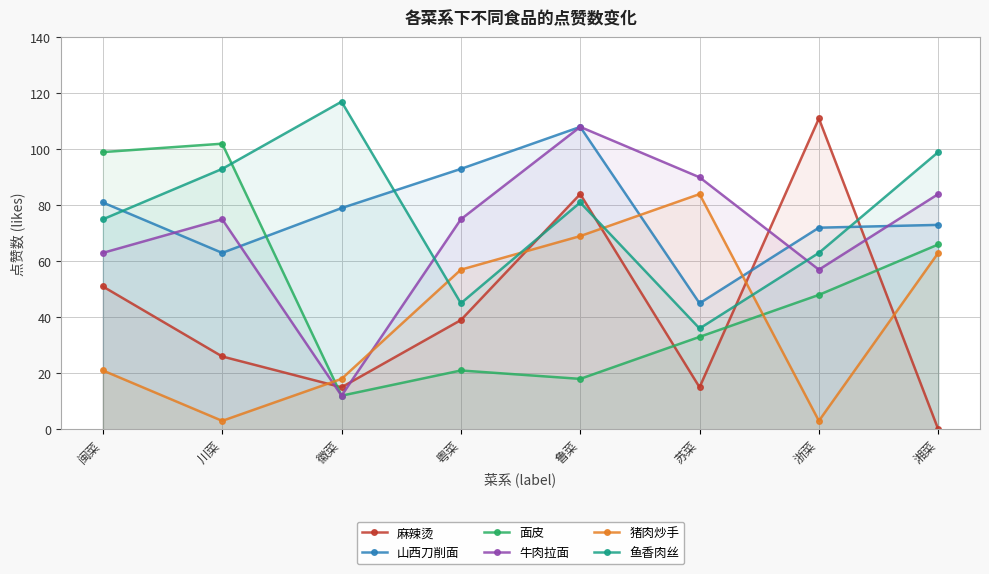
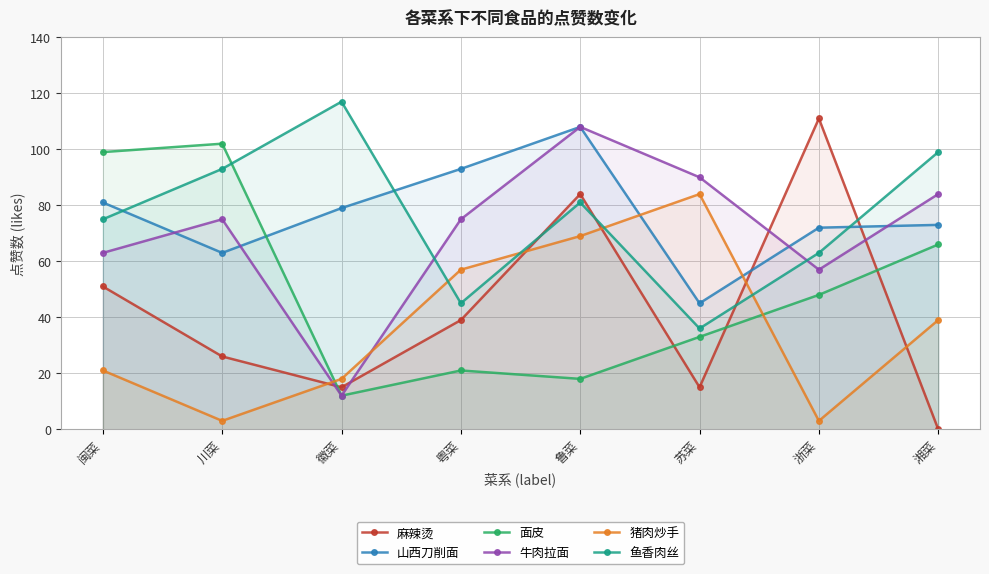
  {
    "麻辣烫": {
      "闽菜": 51,
      "川菜": 26,
      "徽菜": 15,
      "粤菜": 39,
      "鲁菜": 84,
      "苏菜": 15,
      "浙菜": 111,
      "湘菜": 0
    },
    "山西刀削面": {
      "闽菜": 81,
      "川菜": 63,
      "徽菜": 79,
      "粤菜": 93,
      "苏菜": 45,
      "浙菜": 72,
      "湘菜": 73
    },
    "牛肉拉面": {
      "闽菜": 63,
      "川菜": 75,
      "粤菜": 75,
      "苏菜": 90,
      "浙菜": 57,
      "湘菜": 84
    },
    "猪肉炒手": {
      "闽菜": 21,
      "川菜": 3,
      "徽菜": 18,
      "粤菜": 57,
      "鲁菜": 69,
      "苏菜": 84,
      "浙菜": 3,
-     "湘菜": 63
+     "湘菜": 39
    }
  }
